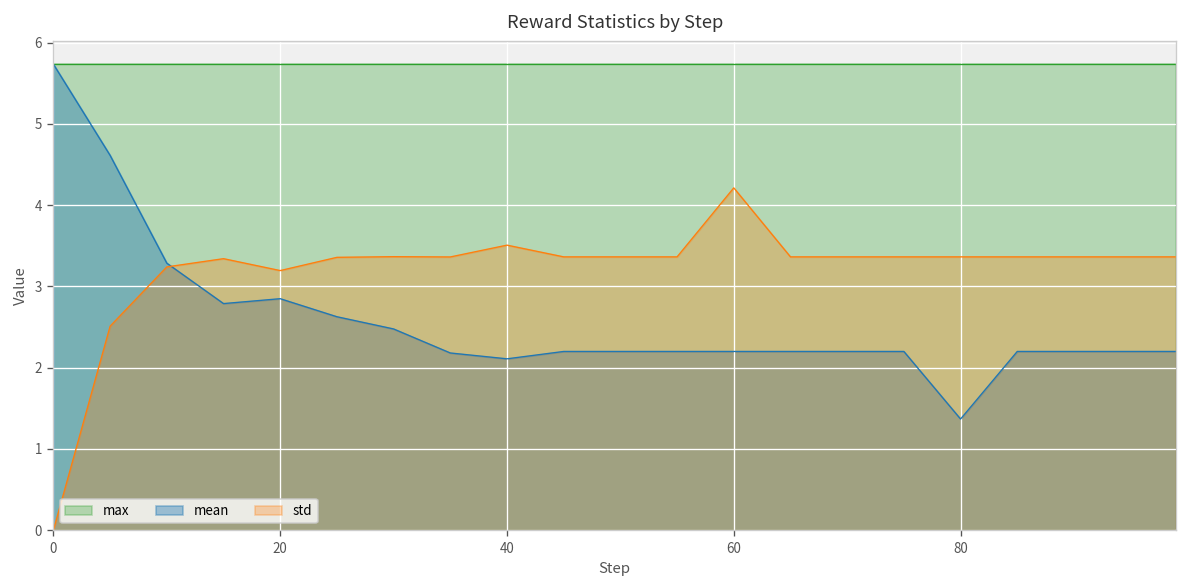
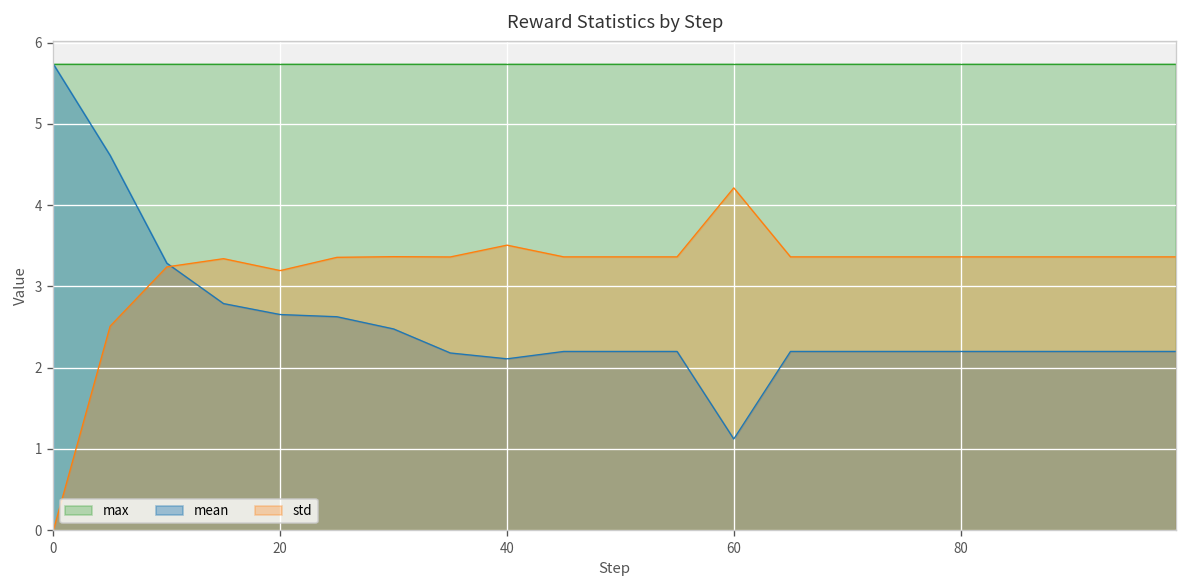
  {
    "max": {
      "20": 5.7,
      "40": 5.7,
      "60": 5.7,
      "80": 5.7
    },
    "mean": {
-     "20": 2.8,
+     "20": 2.7,
      "40": 2.1,
-     "60": 2.2,
-     "80": 1.4
+     "60": 1.1,
+     "80": 2.2
    },
    "std": {
      "0": 0.0,
      "20": 3.2,
      "40": 3.5,
      "60": 4.2,
      "80": 3.4
    }
  }
